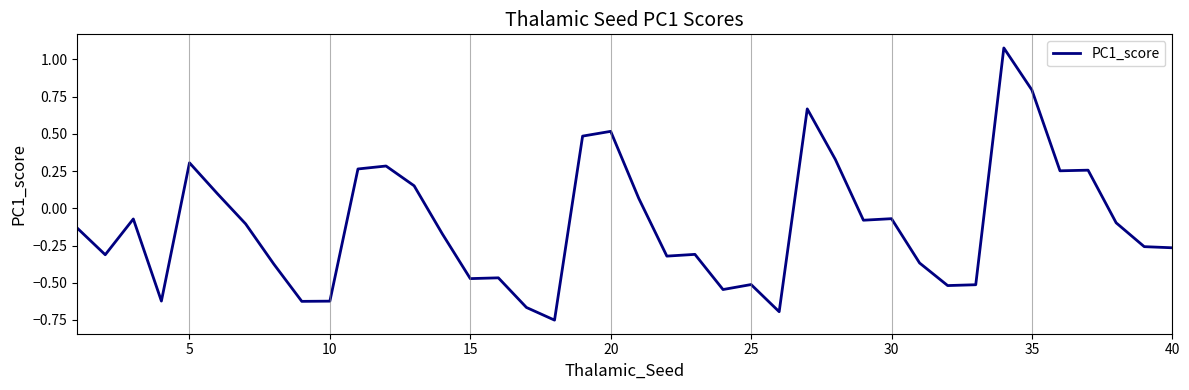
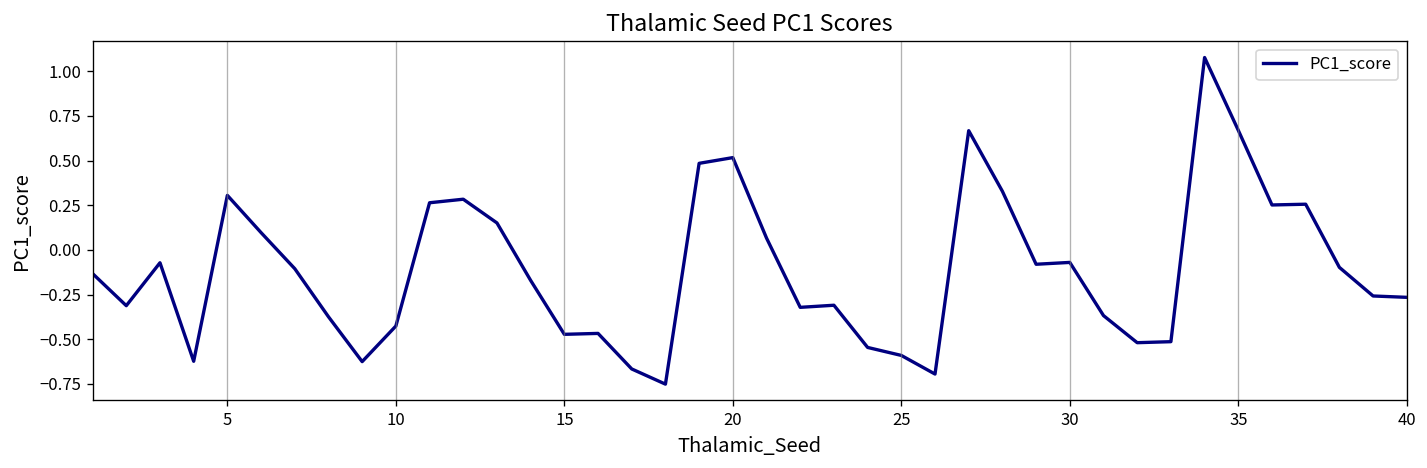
  {
    "5": 0.31,
-   "10": -0.62,
+   "10": -0.43,
    "15": -0.47,
    "20": 0.52,
-   "25": -0.51,
+   "25": -0.59,
    "30": -0.07,
-   "35": 0.79,
+   "35": 0.67,
    "40": -0.27
  }
